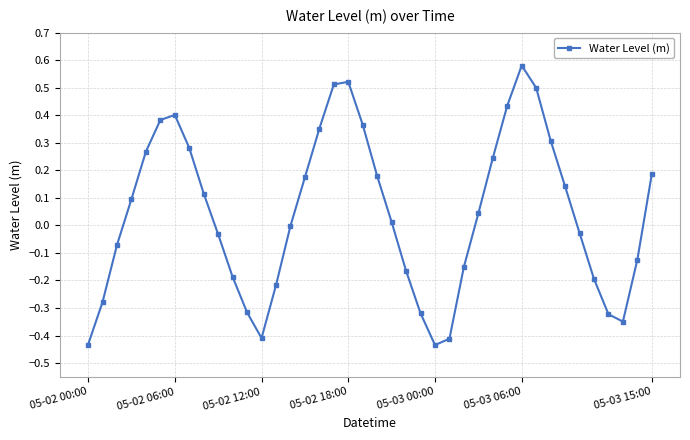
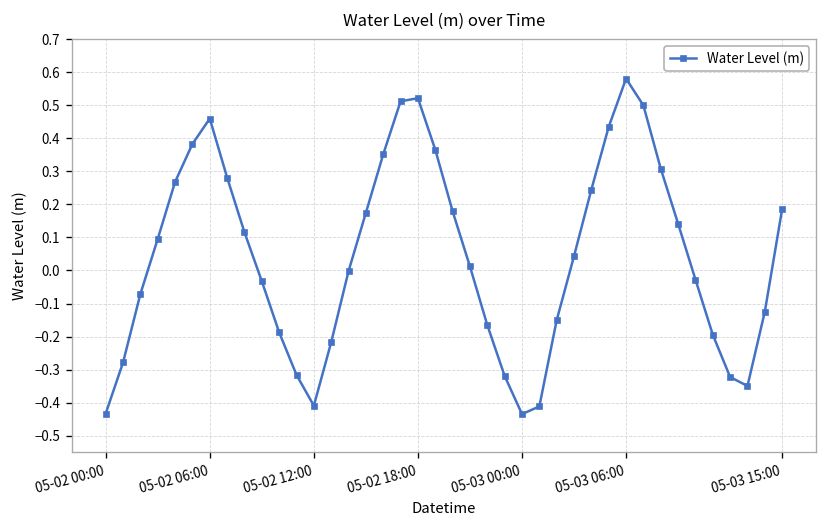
  {
    "05-02 00:00": -0.43,
-   "05-02 06:00": 0.40,
+   "05-02 06:00": 0.46,
    "05-02 12:00": -0.41,
    "05-02 18:00": 0.52,
    "05-03 00:00": -0.43,
    "05-03 06:00": 0.58,
    "05-03 15:00": 0.19
  }
